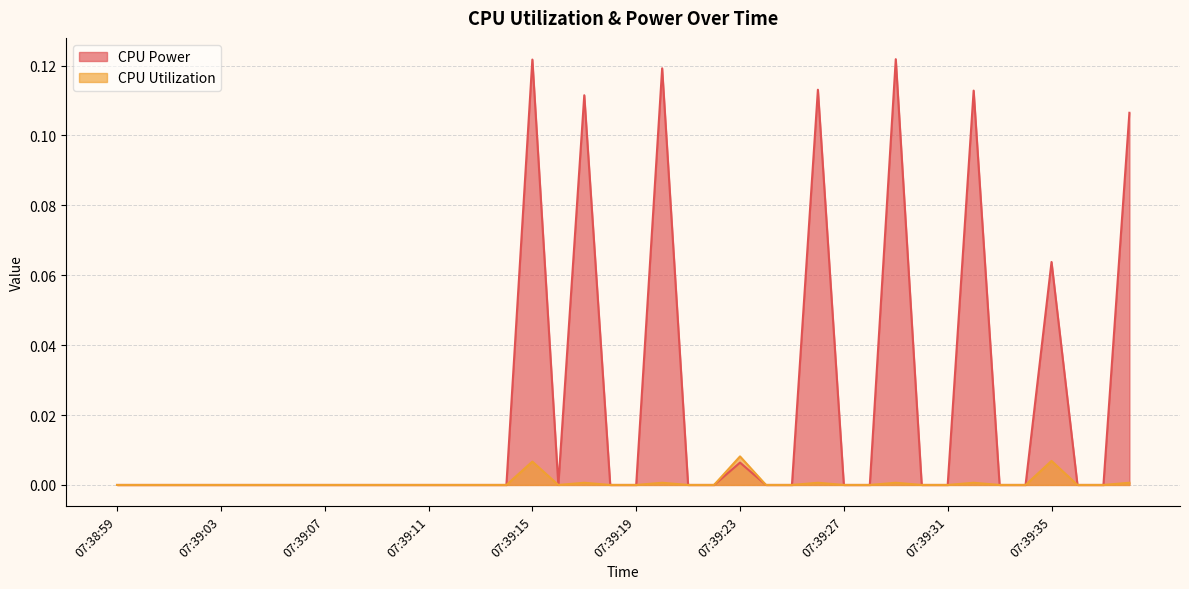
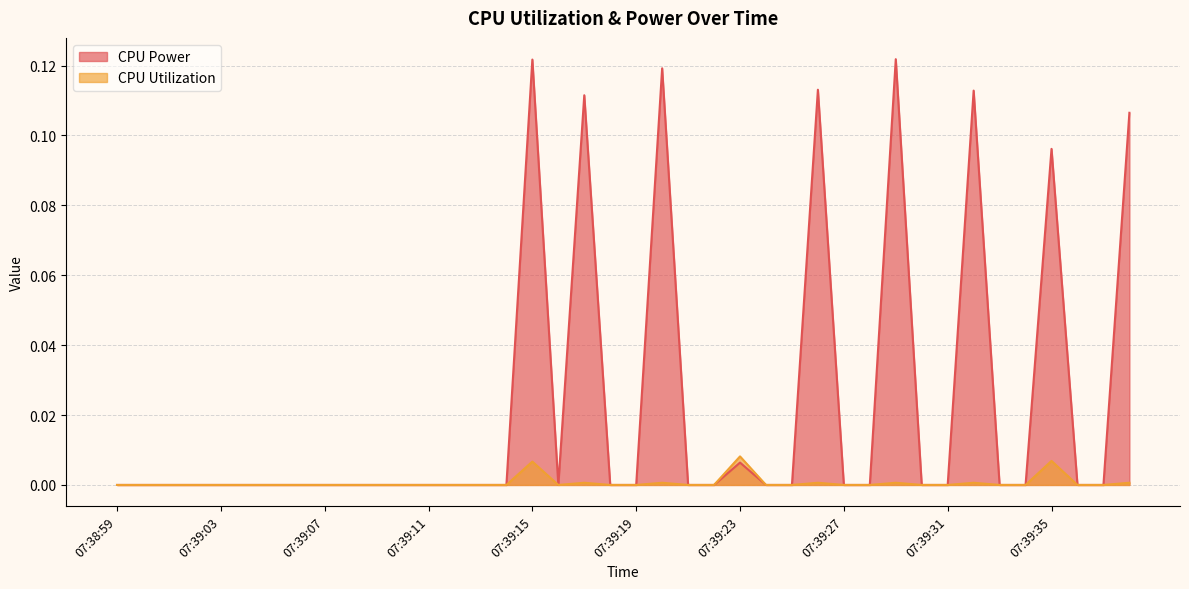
  {
    "CPU Power": {
      "07:39:15": 0.122,
      "07:39:23": 0.006,
-     "07:39:35": 0.064
+     "07:39:35": 0.096
    },
    "CPU Utilization": {
      "07:39:15": 0.007,
      "07:39:23": 0.008,
      "07:39:35": 0.007
    }
  }
